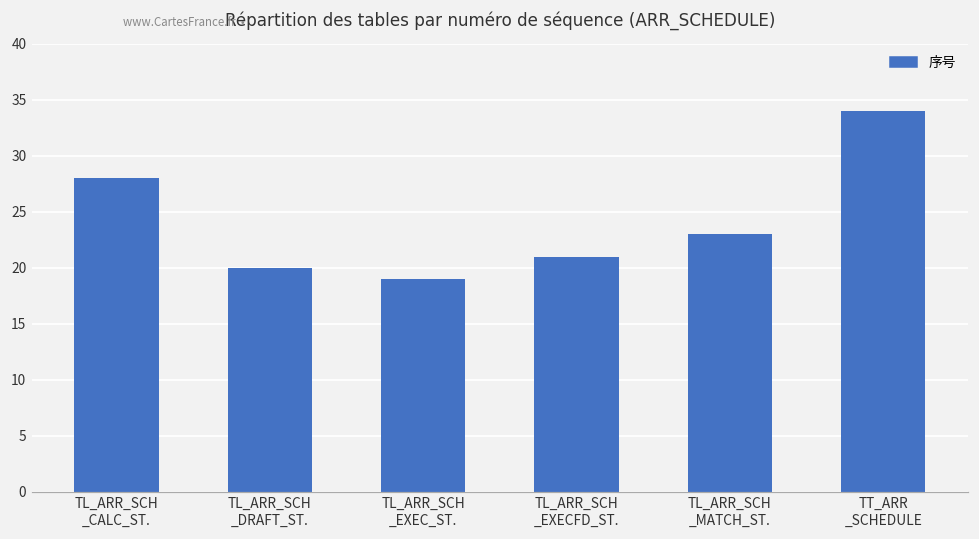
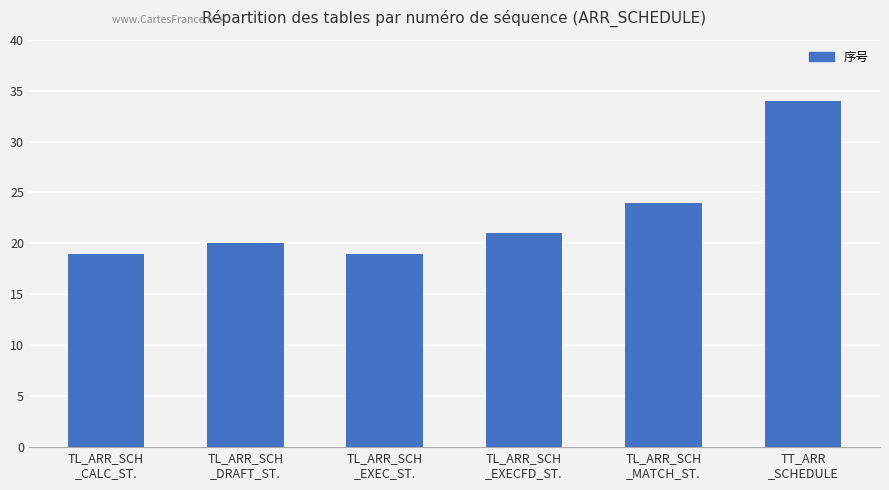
  {
-   "TL_ARR_SCH _CALC_ST.": 28,
+   "TL_ARR_SCH _CALC_ST.": 19,
    "TL_ARR_SCH _DRAFT_ST.": 20,
    "TL_ARR_SCH _EXEC_ST.": 19,
    "TL_ARR_SCH _EXECFD_ST.": 21,
-   "TL_ARR_SCH _MATCH_ST.": 23,
+   "TL_ARR_SCH _MATCH_ST.": 24,
    "TT_ARR _SCHEDULE": 34
  }
